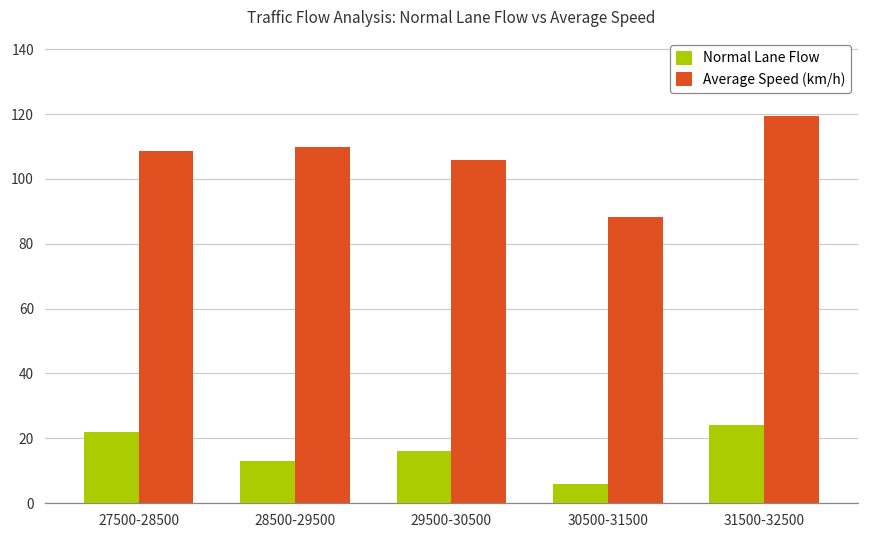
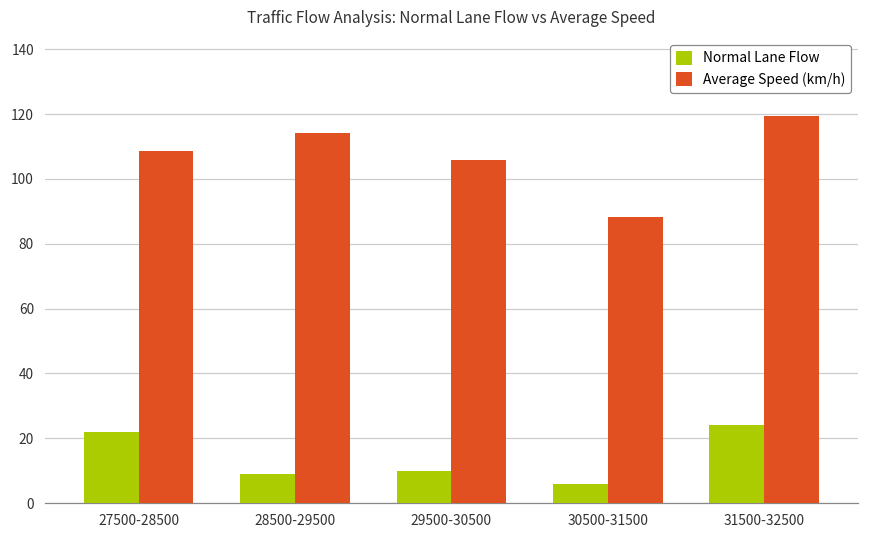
  {
    "Normal Lane Flow": {
      "27500-28500": 22,
-     "28500-29500": 13,
-     "29500-30500": 16,
+     "28500-29500": 9,
+     "29500-30500": 10,
      "30500-31500": 6,
      "31500-32500": 24
    },
    "Average Speed (km/h)": {
      "27500-28500": 109,
-     "28500-29500": 110,
+     "28500-29500": 114,
      "29500-30500": 106,
      "30500-31500": 88,
      "31500-32500": 120
    }
  }
